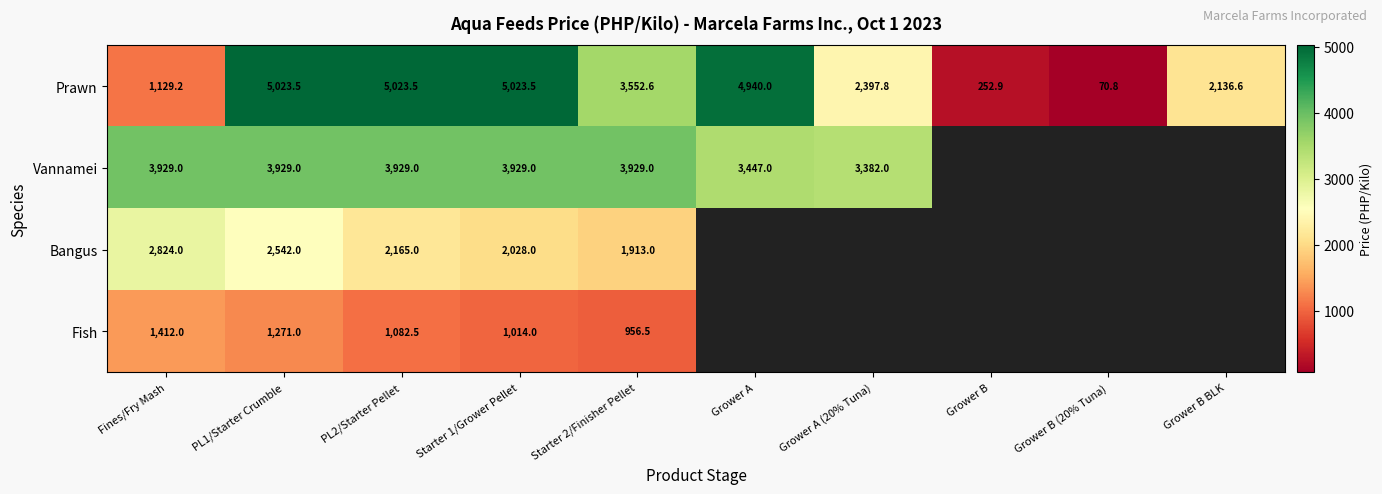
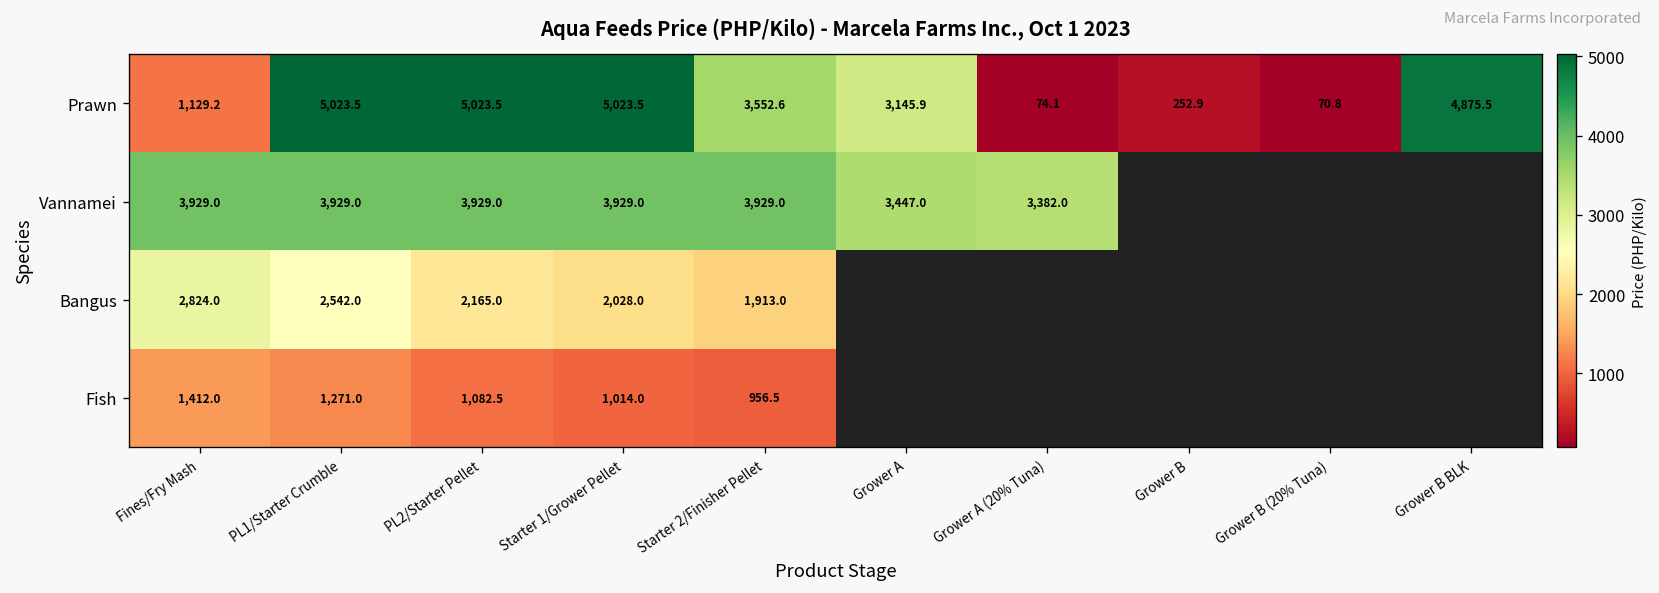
  {
    "Prawn": {
      "Fines/Fry Mash": "1,129.2",
      "PL1/Starter Crumble": "5,023.5",
      "PL2/Starter Pellet": "5,023.5",
      "Starter 1/Grower Pellet": "5,023.5",
      "Starter 2/Finisher Pellet": "3,552.6",
-     "Grower A": "4,940.0",
-     "Grower A (20% Tuna)": "2,397.8",
+     "Grower A": "3,145.9",
+     "Grower A (20% Tuna)": "74.1",
      "Grower B": "252.9",
      "Grower B (20% Tuna)": "70.8",
-     "Grower B BLK": "2,136.6"
+     "Grower B BLK": "4,875.5"
    },
    "Vannamei": {
      "Fines/Fry Mash": "3,929.0",
      "PL1/Starter Crumble": "3,929.0",
      "PL2/Starter Pellet": "3,929.0",
      "Starter 1/Grower Pellet": "3,929.0",
      "Starter 2/Finisher Pellet": "3,929.0",
      "Grower A": "3,447.0",
      "Grower A (20% Tuna)": "3,382.0"
    },
    "Bangus": {
      "Fines/Fry Mash": "2,824.0",
      "PL1/Starter Crumble": "2,542.0",
      "PL2/Starter Pellet": "2,165.0",
      "Starter 1/Grower Pellet": "2,028.0",
      "Starter 2/Finisher Pellet": "1,913.0"
    },
    "Fish": {
      "Fines/Fry Mash": "1,412.0",
      "PL1/Starter Crumble": "1,271.0",
      "PL2/Starter Pellet": "1,082.5",
      "Starter 1/Grower Pellet": "1,014.0",
      "Starter 2/Finisher Pellet": "956.5"
    }
  }
